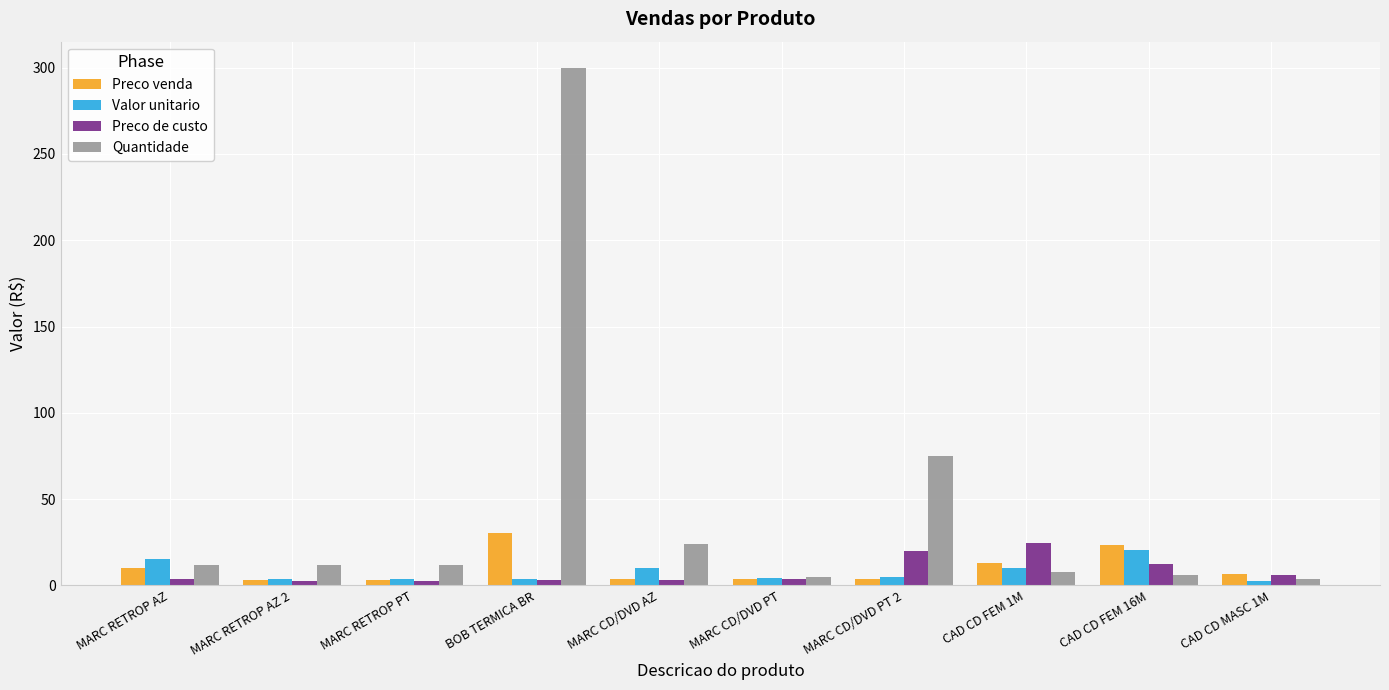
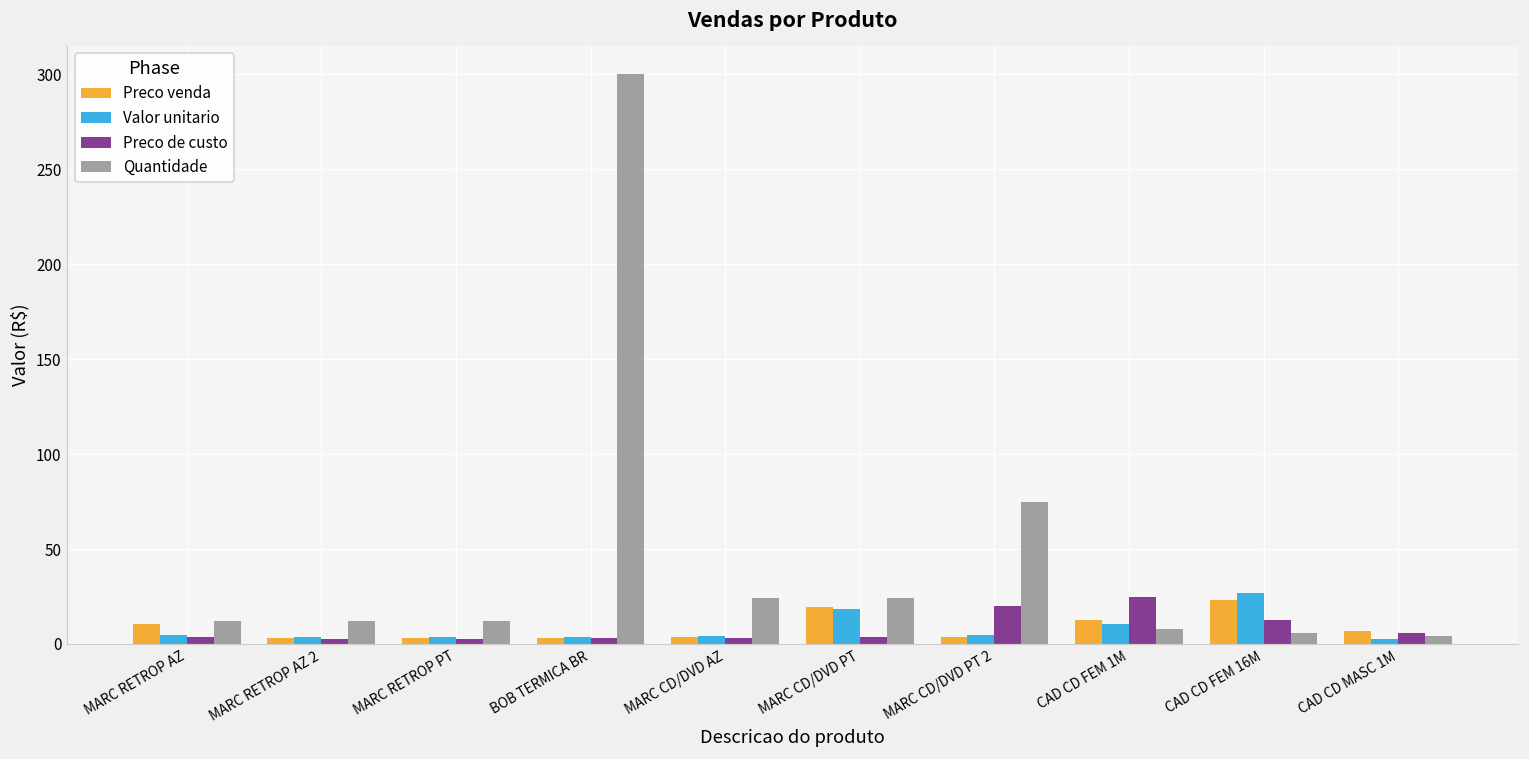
  {
    "Preco venda": {
      "MARC RETROP AZ": 10,
      "MARC RETROP AZ 2": 3,
      "MARC RETROP PT": 3,
-     "BOB TERMICA BR": 30,
+     "BOB TERMICA BR": 3,
      "MARC CD/DVD AZ": 4,
-     "MARC CD/DVD PT": 4,
+     "MARC CD/DVD PT": 20,
      "MARC CD/DVD PT 2": 4,
      "CAD CD FEM 1M": 13,
      "CAD CD FEM 16M": 23,
      "CAD CD MASC 1M": 7
    },
    "Valor unitario": {
-     "MARC RETROP AZ": 15,
+     "MARC RETROP AZ": 5,
      "MARC RETROP AZ 2": 4,
      "MARC RETROP PT": 4,
      "BOB TERMICA BR": 4,
-     "MARC CD/DVD AZ": 10,
-     "MARC CD/DVD PT": 4,
+     "MARC CD/DVD AZ": 4,
+     "MARC CD/DVD PT": 18,
      "MARC CD/DVD PT 2": 5,
      "CAD CD FEM 1M": 10,
-     "CAD CD FEM 16M": 20,
+     "CAD CD FEM 16M": 27,
      "CAD CD MASC 1M": 3
    },
    "Preco de custo": {
      "MARC RETROP AZ": 4,
      "MARC RETROP AZ 2": 3,
      "MARC RETROP PT": 3,
      "BOB TERMICA BR": 3,
      "MARC CD/DVD AZ": 3,
      "MARC CD/DVD PT": 3,
      "MARC CD/DVD PT 2": 20,
      "CAD CD FEM 1M": 25,
      "CAD CD FEM 16M": 13,
      "CAD CD MASC 1M": 6
    },
    "Quantidade": {
      "MARC RETROP AZ": 12,
      "MARC RETROP AZ 2": 12,
      "MARC RETROP PT": 12,
      "BOB TERMICA BR": 300,
      "MARC CD/DVD AZ": 24,
-     "MARC CD/DVD PT": 5,
+     "MARC CD/DVD PT": 24,
      "MARC CD/DVD PT 2": 75,
      "CAD CD FEM 1M": 8,
      "CAD CD FEM 16M": 6,
      "CAD CD MASC 1M": 4
    }
  }
